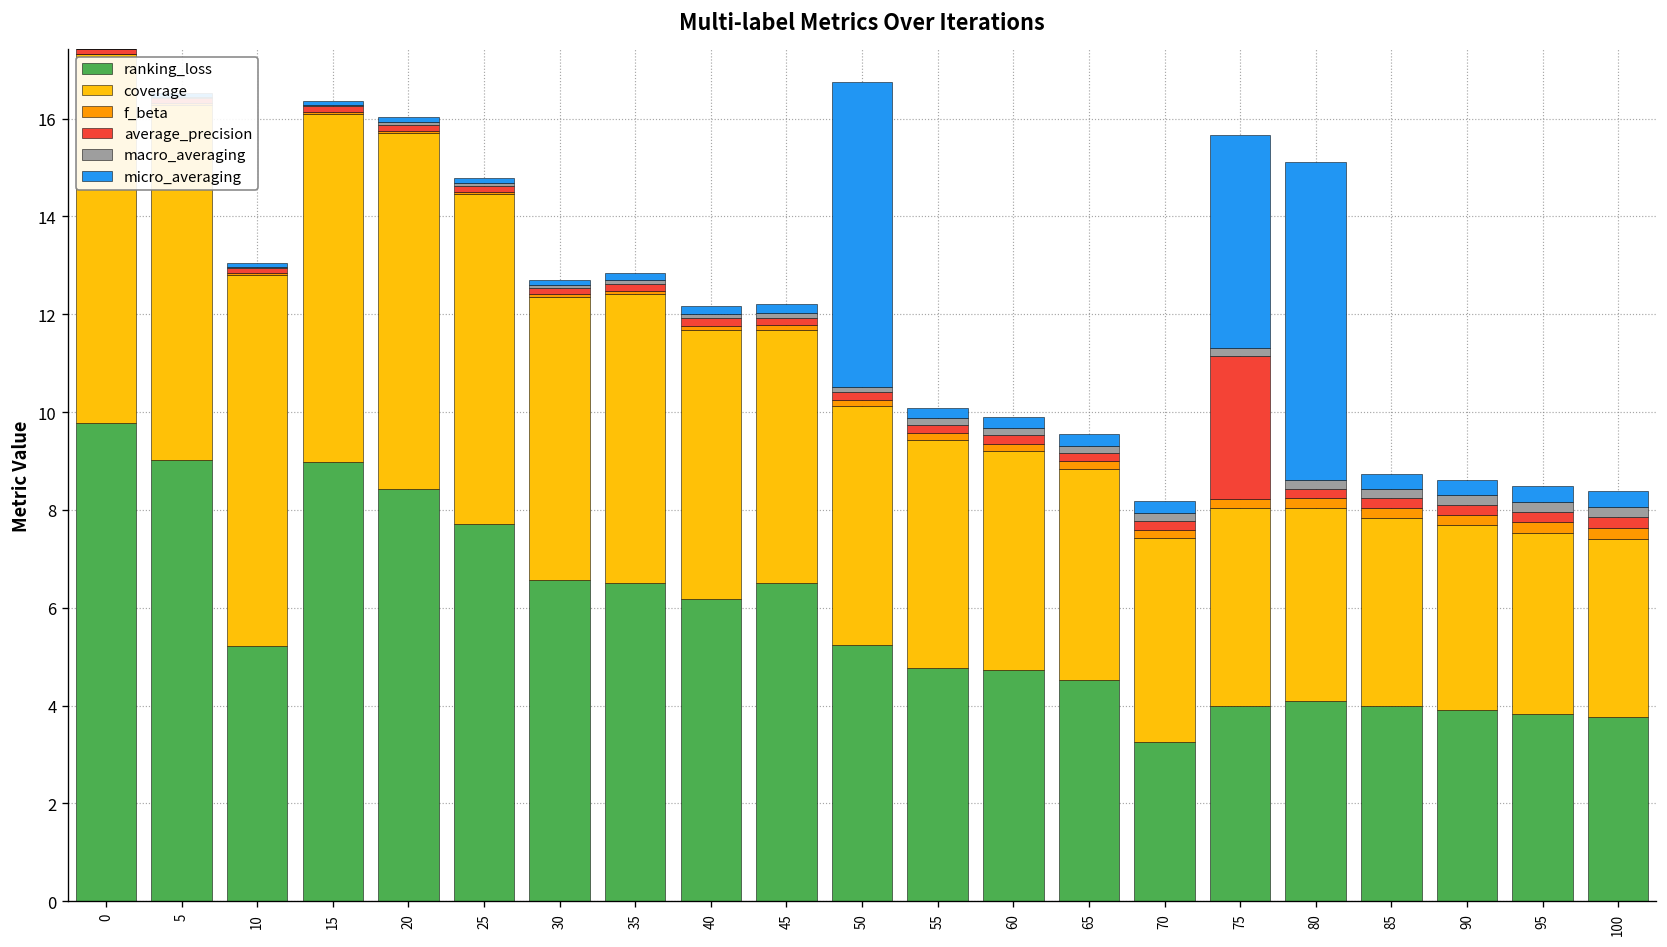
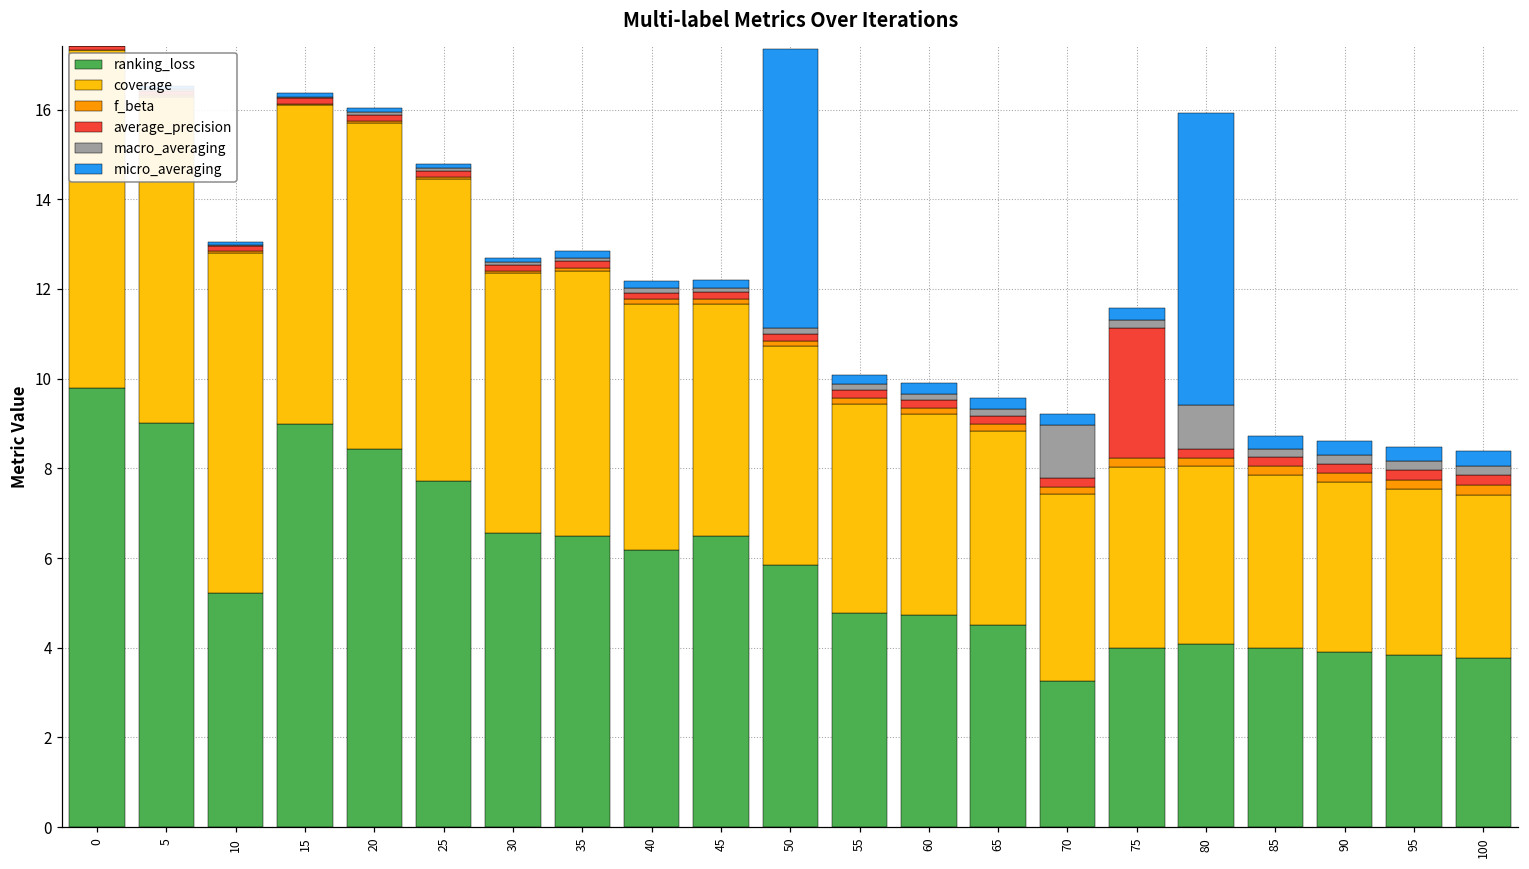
  {
    "ranking_loss": {
      "0": 9.8,
      "5": 9.0,
      "10": 5.2,
      "15": 9.0,
      "20": 8.4,
      "25": 7.7,
      "30": 6.6,
      "35": 6.5,
      "40": 6.2,
      "45": 6.5,
-     "50": 5.2,
+     "50": 5.8,
      "55": 4.8,
      "60": 4.7,
      "65": 4.5,
      "70": 3.3,
      "75": 4.0,
      "80": 4.1,
      "85": 4.0,
      "90": 3.9,
      "95": 3.8,
      "100": 3.8
    },
    "average_precision": {
      "0": 0.1,
      "10": 0.1,
      "15": 0.1,
      "20": 0.1,
      "25": 0.1,
      "30": 0.1,
      "35": 0.1,
      "40": 0.1,
      "45": 0.1,
      "50": 0.2,
      "55": 0.2,
      "60": 0.2,
      "65": 0.2,
      "70": 0.2,
      "75": 2.9,
      "80": 0.2,
      "85": 0.2,
      "90": 0.2,
      "95": 0.2,
      "100": 0.2
    },
    "macro_averaging": {
      "0": 0.0,
      "20": 0.1,
      "25": 0.1,
      "30": 0.1,
      "35": 0.1,
      "40": 0.1,
      "45": 0.1,
      "50": 0.1,
      "55": 0.1,
      "60": 0.1,
      "65": 0.1,
-     "70": 0.2,
+     "70": 1.2,
      "75": 0.2,
-     "80": 0.2,
+     "80": 1.0,
      "85": 0.2,
      "90": 0.2,
      "95": 0.2,
      "100": 0.2
    },
    "micro_averaging": {
      "0": 0.0,
      "10": 0.1,
      "15": 0.1,
      "20": 0.1,
      "25": 0.1,
      "30": 0.1,
      "35": 0.1,
      "40": 0.2,
      "45": 0.2,
      "50": 6.2,
      "55": 0.2,
      "60": 0.2,
      "65": 0.2,
      "70": 0.3,
-     "75": 4.4,
+     "75": 0.3,
      "80": 6.5,
      "85": 0.3,
      "90": 0.3,
      "95": 0.3,
      "100": 0.3
    }
  }
